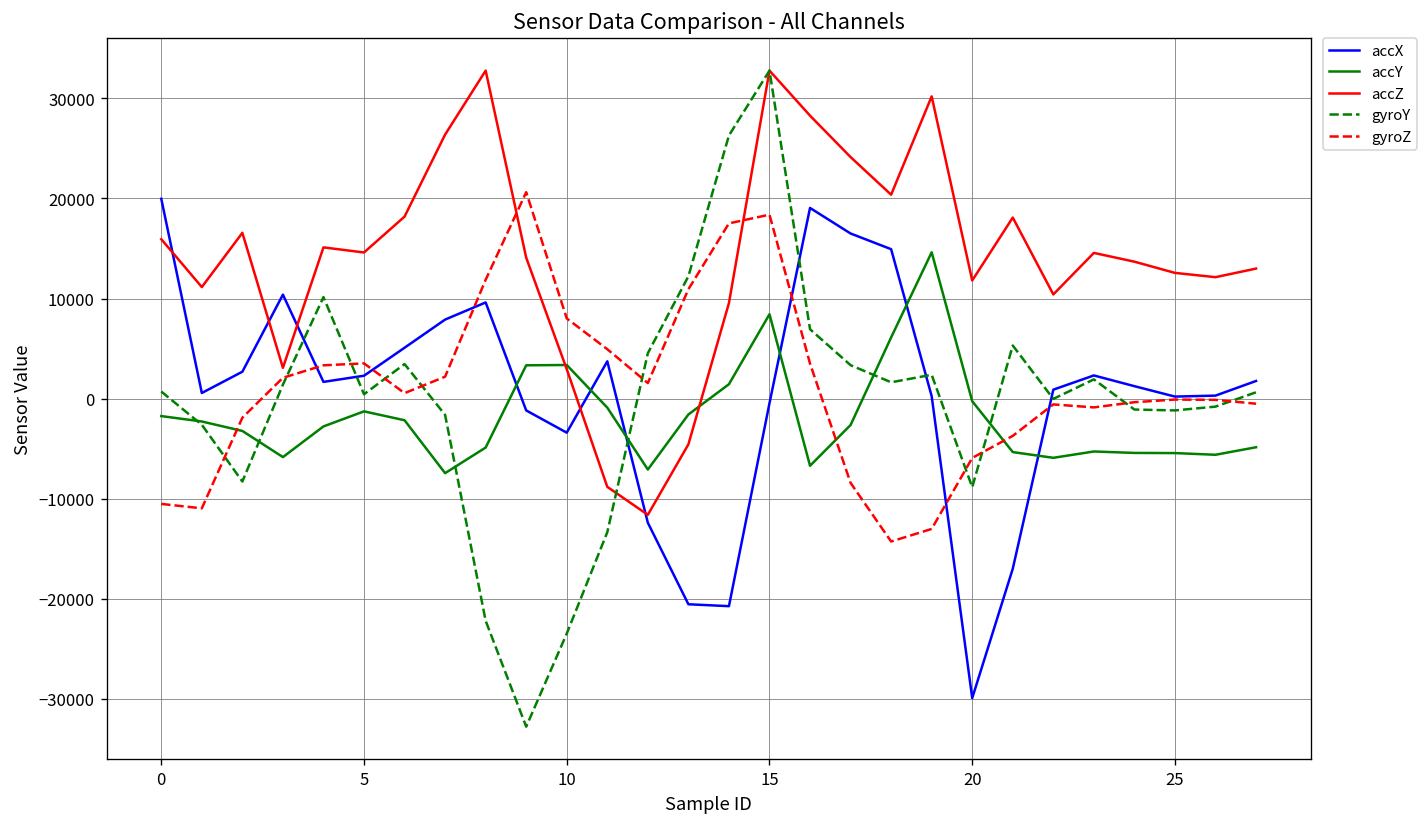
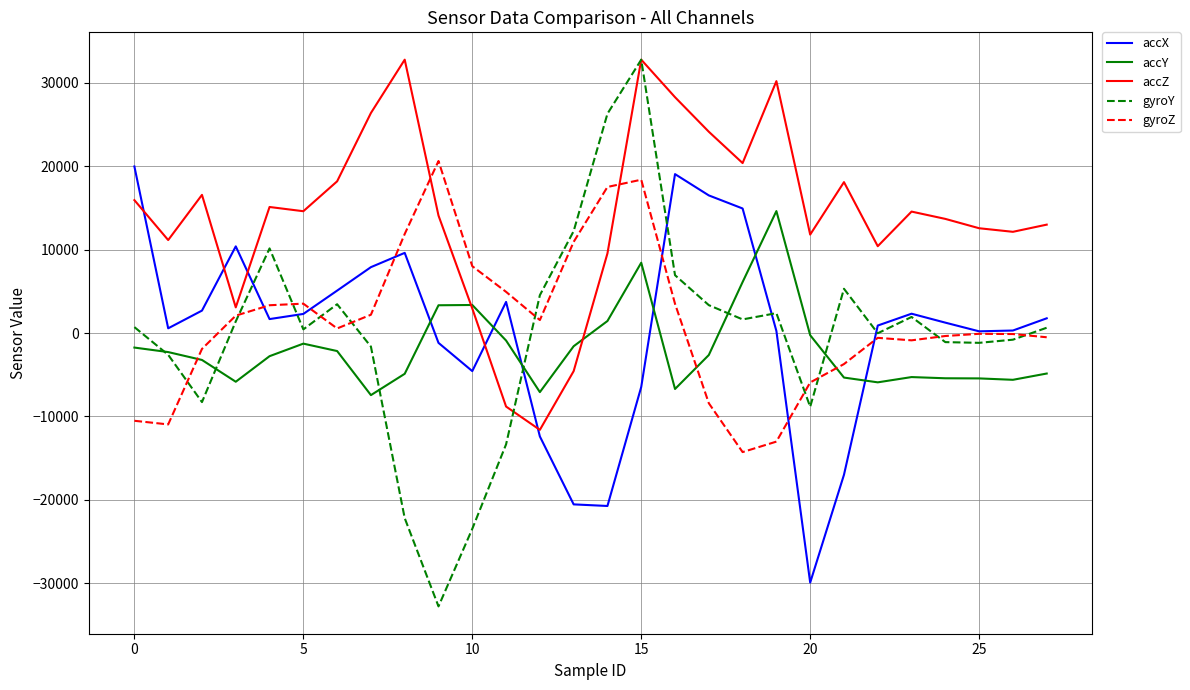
  {
    "accX": {
      "0": 20000,
      "5": 2000,
-     "10": -3000,
-     "15": 0,
+     "10": -5000,
+     "15": -6000,
      "20": -30000
    }
  }
